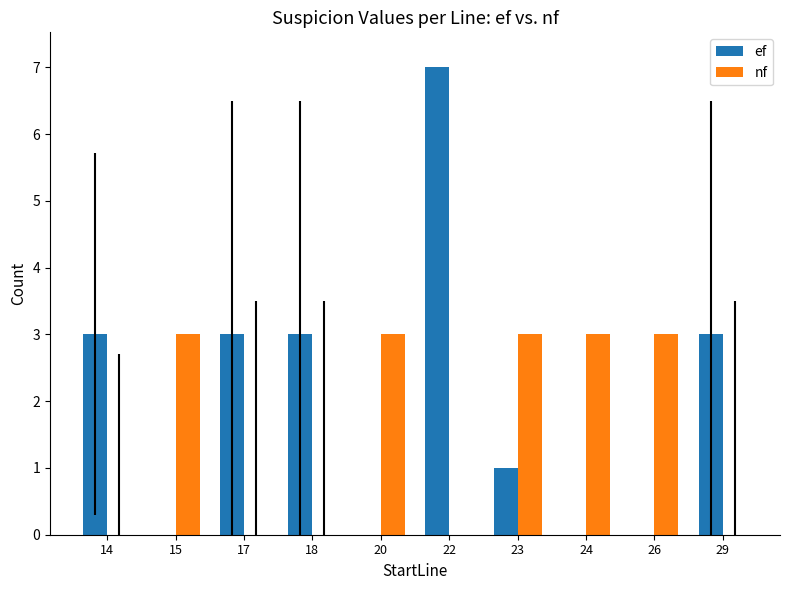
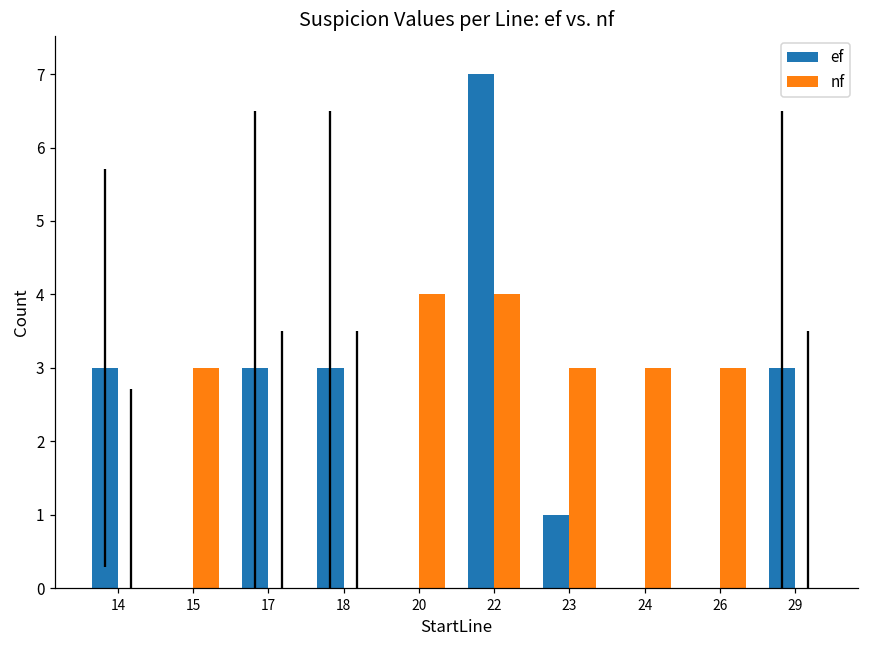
  {
    "ef": {
      "14": 3,
      "15": 0,
      "17": 3,
      "18": 3,
      "20": 0,
      "22": 7,
      "23": 1,
      "24": 0,
      "26": 0,
      "29": 3
    },
    "nf": {
      "14": 0,
      "15": 3,
      "17": 0,
      "18": 0,
-     "20": 3,
-     "22": 0,
+     "20": 4,
+     "22": 4,
      "23": 3,
      "24": 3,
      "26": 3,
      "29": 0
    }
  }
